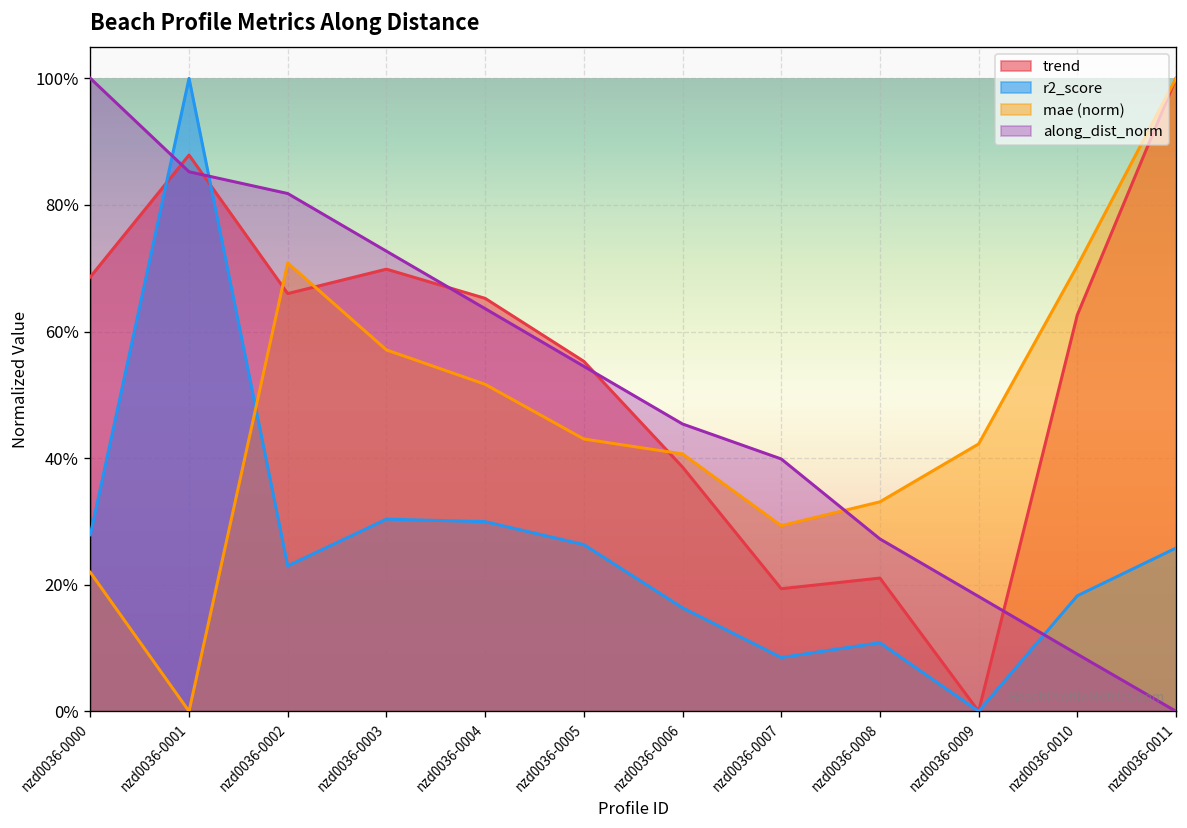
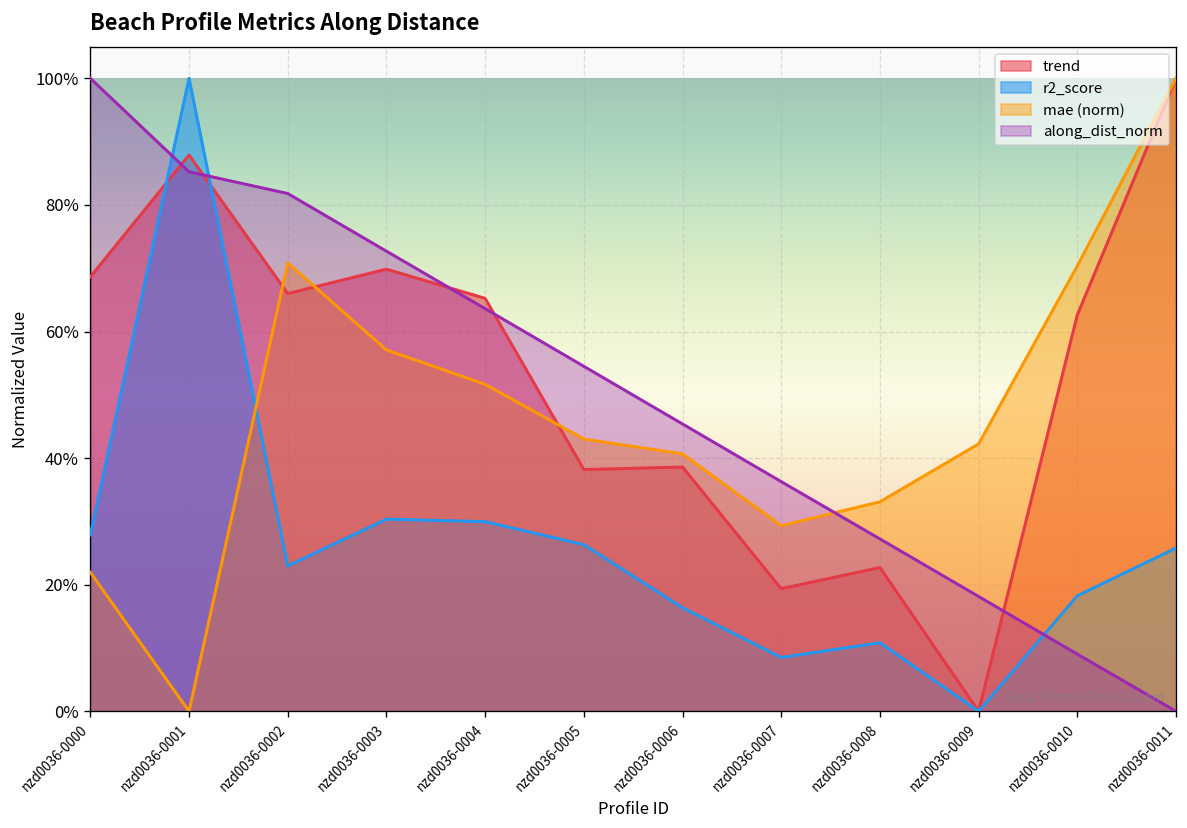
  {
    "trend": {
      "nzd0036-0000": "69%",
      "nzd0036-0001": "88%",
      "nzd0036-0002": "66%",
      "nzd0036-0003": "70%",
      "nzd0036-0004": "65%",
-     "nzd0036-0005": "55%",
+     "nzd0036-0005": "38%",
      "nzd0036-0006": "39%",
      "nzd0036-0007": "19%",
-     "nzd0036-0008": "21%",
+     "nzd0036-0008": "23%",
      "nzd0036-0010": "63%"
    },
    "r2_score": {
      "nzd0036-0000": "28%",
      "nzd0036-0001": "100%",
      "nzd0036-0002": "23%",
      "nzd0036-0003": "30%",
      "nzd0036-0004": "30%",
      "nzd0036-0005": "26%",
      "nzd0036-0006": "16%",
      "nzd0036-0007": "9%",
      "nzd0036-0008": "11%",
      "nzd0036-0010": "18%",
      "nzd0036-0011": "26%"
    },
    "mae (norm)": {
      "nzd0036-0000": "22%",
      "nzd0036-0001": "0%",
      "nzd0036-0002": "71%",
      "nzd0036-0003": "57%",
      "nzd0036-0004": "52%",
      "nzd0036-0005": "43%",
      "nzd0036-0006": "41%",
      "nzd0036-0007": "29%",
      "nzd0036-0008": "33%",
      "nzd0036-0009": "42%",
      "nzd0036-0010": "70%"
    },
    "along_dist_norm": {
      "nzd0036-0000": "100%",
      "nzd0036-0001": "85%",
      "nzd0036-0002": "82%",
      "nzd0036-0003": "73%",
      "nzd0036-0004": "64%",
      "nzd0036-0005": "55%",
      "nzd0036-0006": "45%",
-     "nzd0036-0007": "40%",
+     "nzd0036-0007": "36%",
      "nzd0036-0008": "27%",
      "nzd0036-0009": "18%",
      "nzd0036-0010": "9%",
      "nzd0036-0011": "0%"
    }
  }
